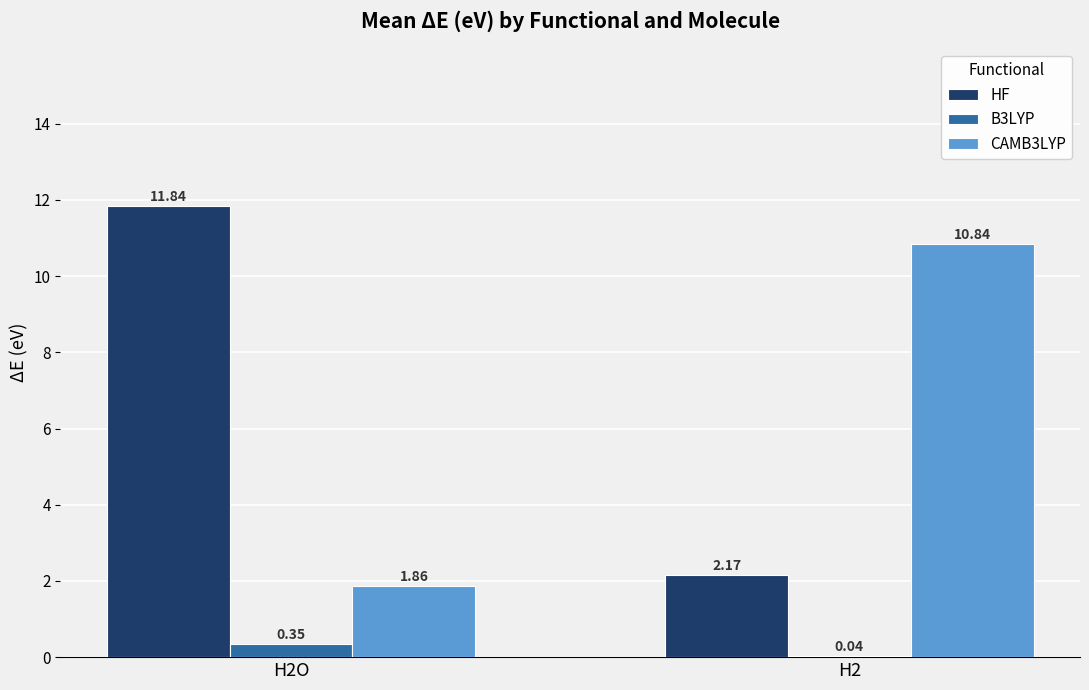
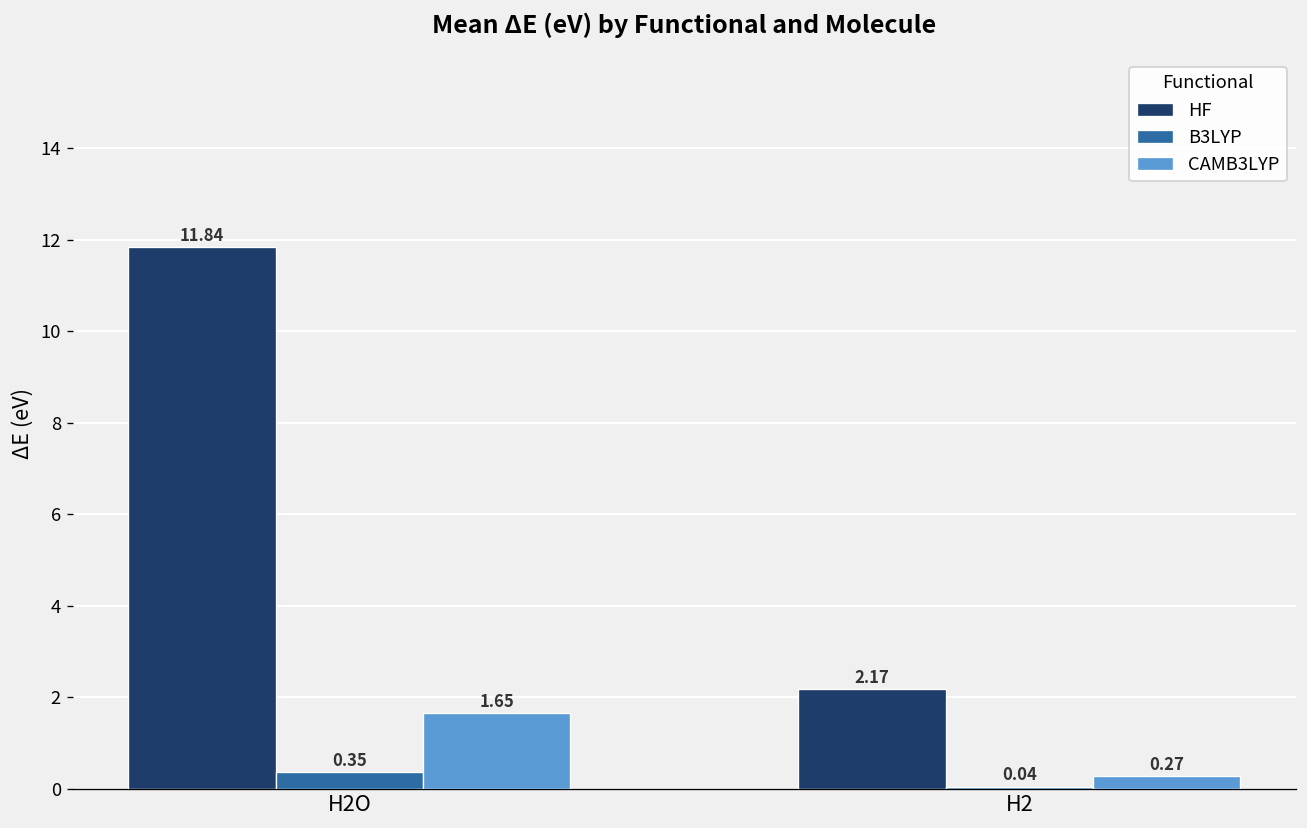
  {
    "HF": {
      "H2O": 11.84,
      "H2": 2.17
    },
    "B3LYP": {
      "H2O": 0.35,
      "H2": 0.04
    },
    "CAMB3LYP": {
-     "H2O": 1.86,
-     "H2": 10.84
+     "H2O": 1.65,
+     "H2": 0.27
    }
  }
